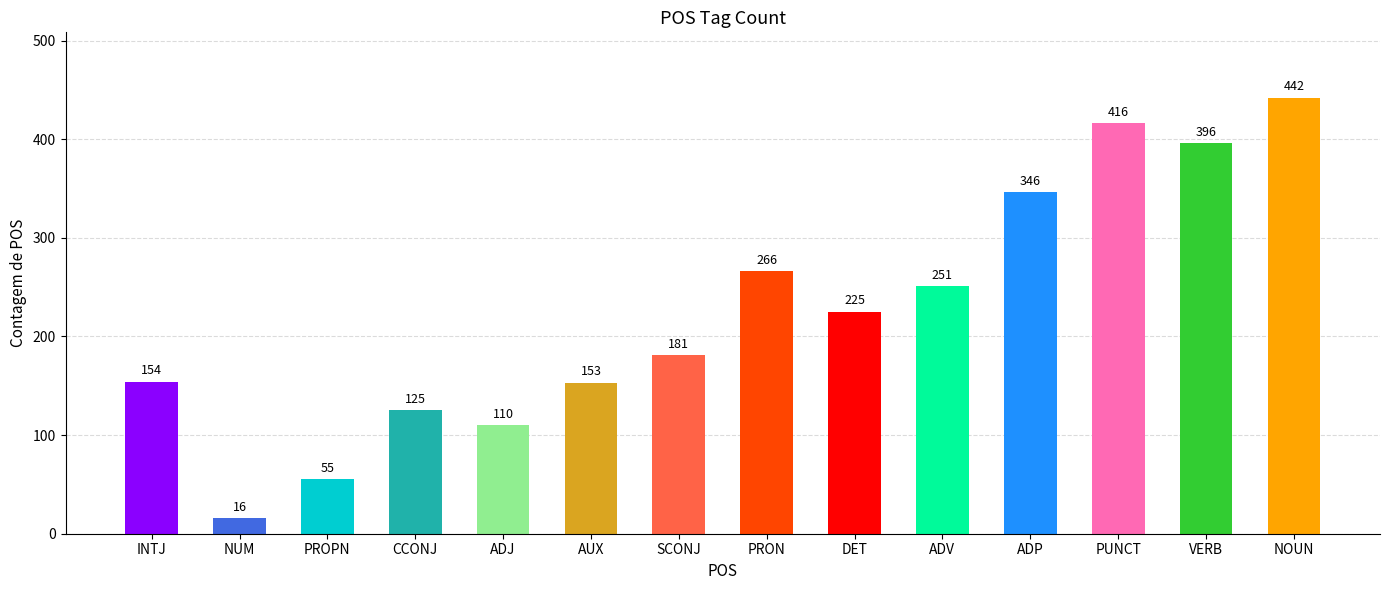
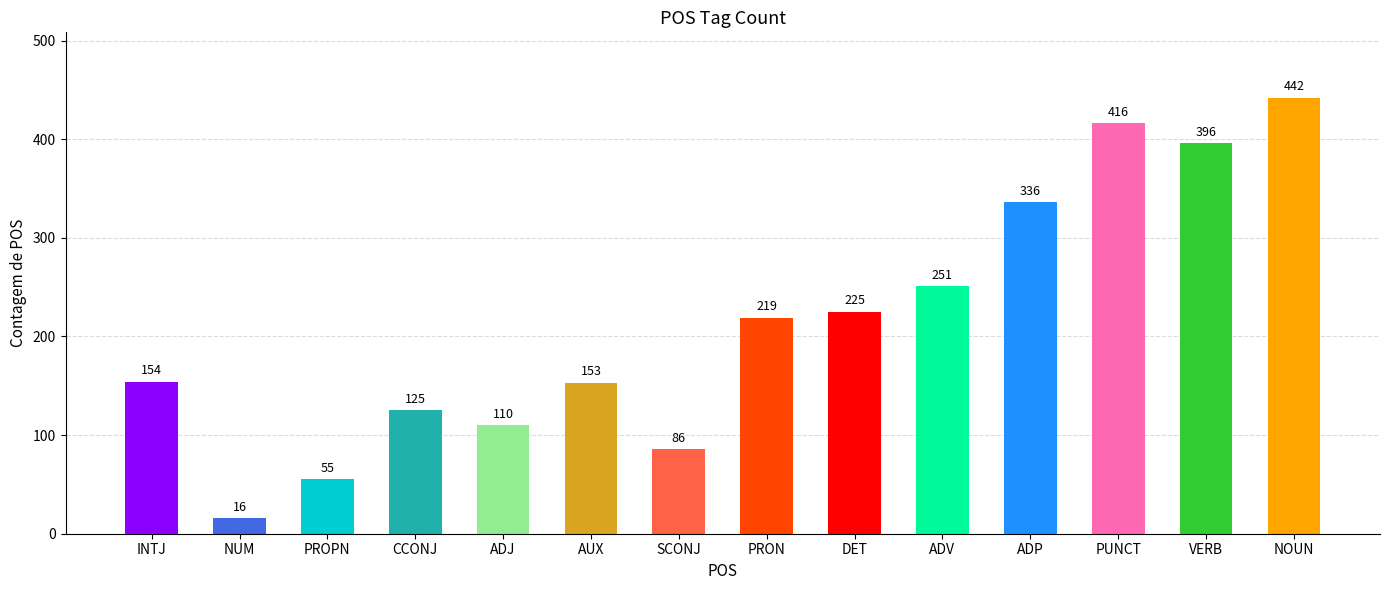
  {
    "INTJ": 154,
    "NUM": 16,
    "PROPN": 55,
    "CCONJ": 125,
    "ADJ": 110,
    "AUX": 153,
-   "SCONJ": 181,
-   "PRON": 266,
+   "SCONJ": 86,
+   "PRON": 219,
    "DET": 225,
    "ADV": 251,
-   "ADP": 346,
+   "ADP": 336,
    "PUNCT": 416,
    "VERB": 396,
    "NOUN": 442
  }
